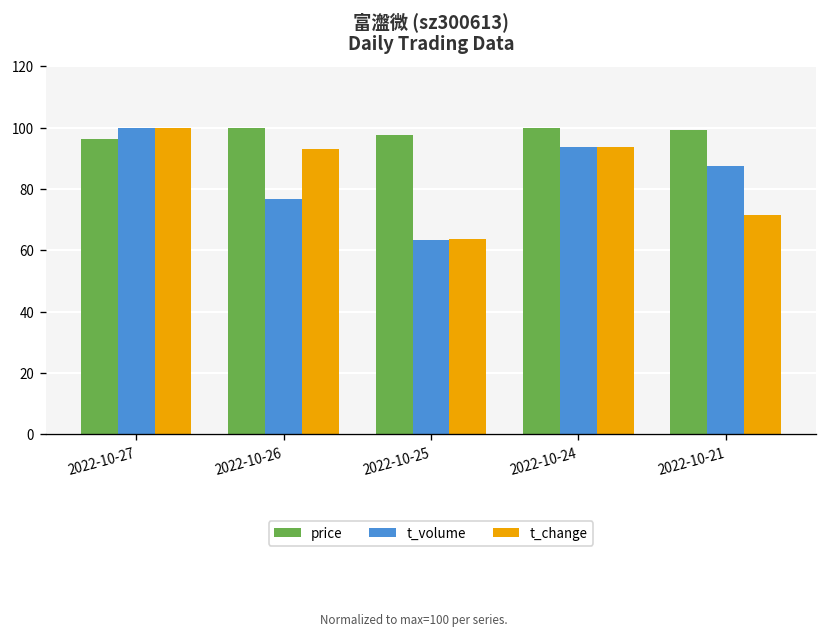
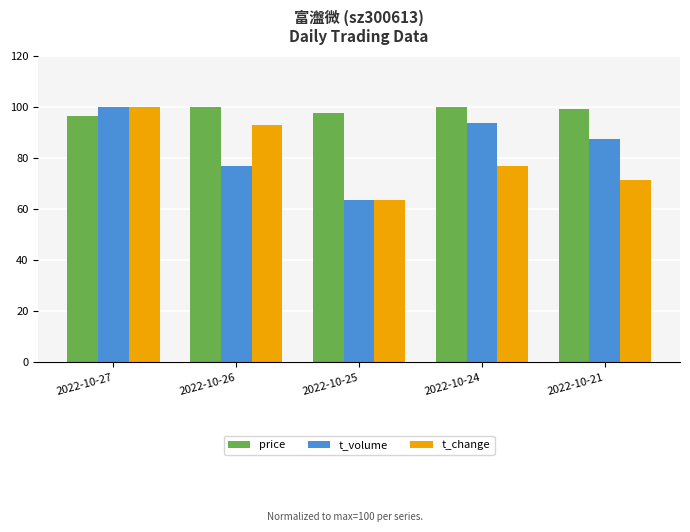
  {
    "price": {
      "2022-10-27": 96,
      "2022-10-26": 100,
      "2022-10-25": 98,
      "2022-10-24": 100,
      "2022-10-21": 99
    },
    "t_volume": {
      "2022-10-27": 100,
      "2022-10-26": 77,
      "2022-10-25": 63,
      "2022-10-24": 94,
      "2022-10-21": 88
    },
    "t_change": {
      "2022-10-27": 100,
      "2022-10-26": 93,
      "2022-10-25": 64,
-     "2022-10-24": 94,
+     "2022-10-24": 77,
      "2022-10-21": 71
    }
  }
